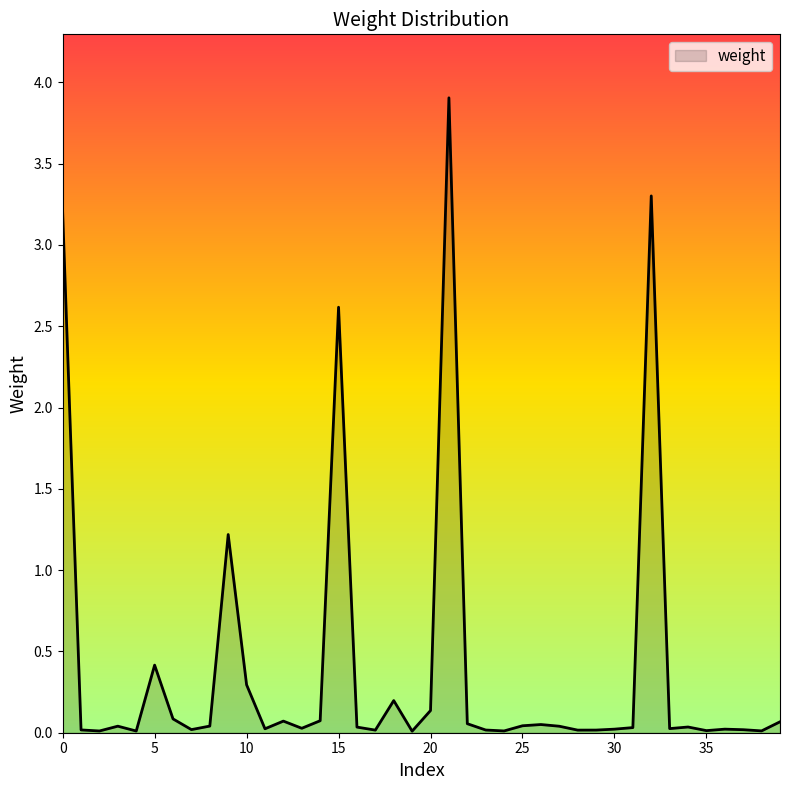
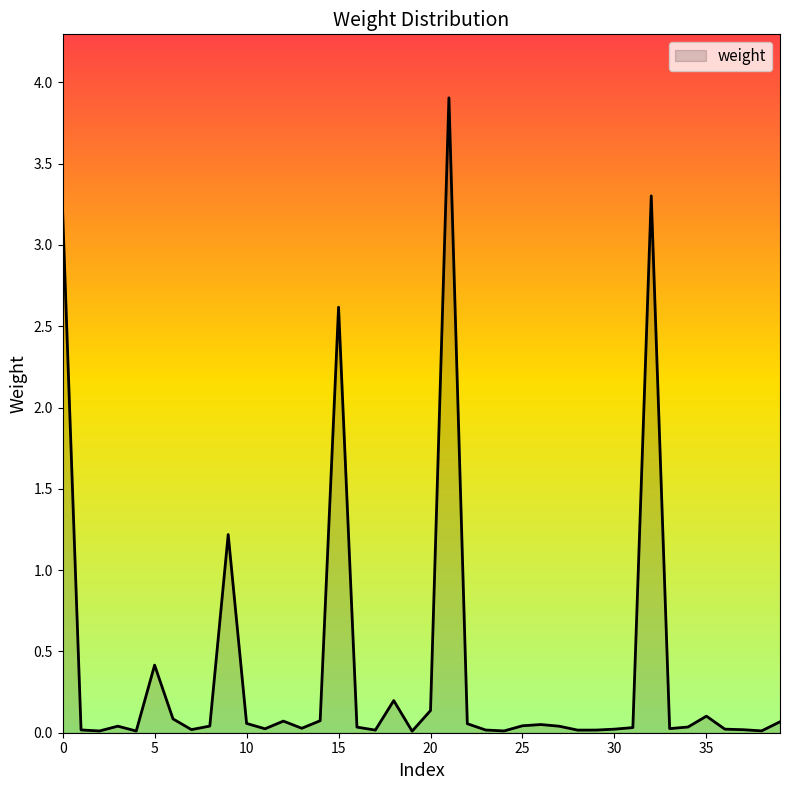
  {
    "0": 3.20,
    "5": 0.42,
-   "10": 0.29,
+   "10": 0.06,
    "15": 2.62,
    "20": 0.14,
    "25": 0.04,
    "30": 0.02,
-   "35": 0.01
+   "35": 0.10
  }
